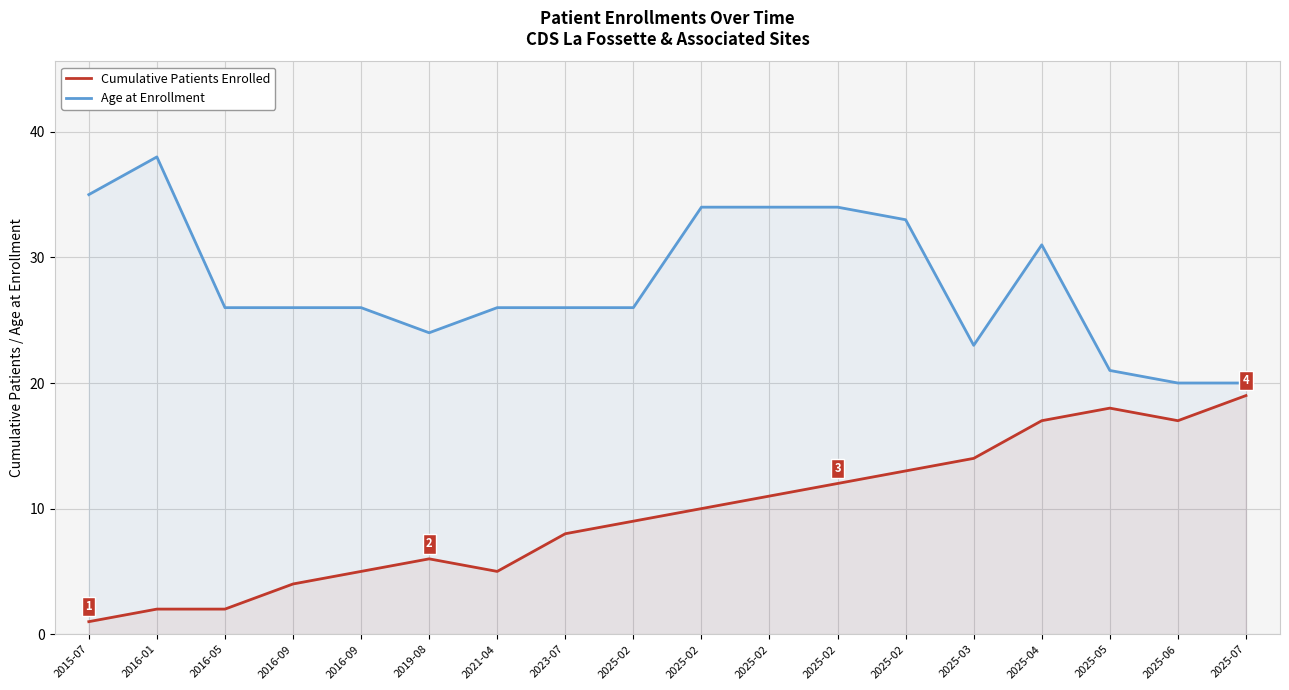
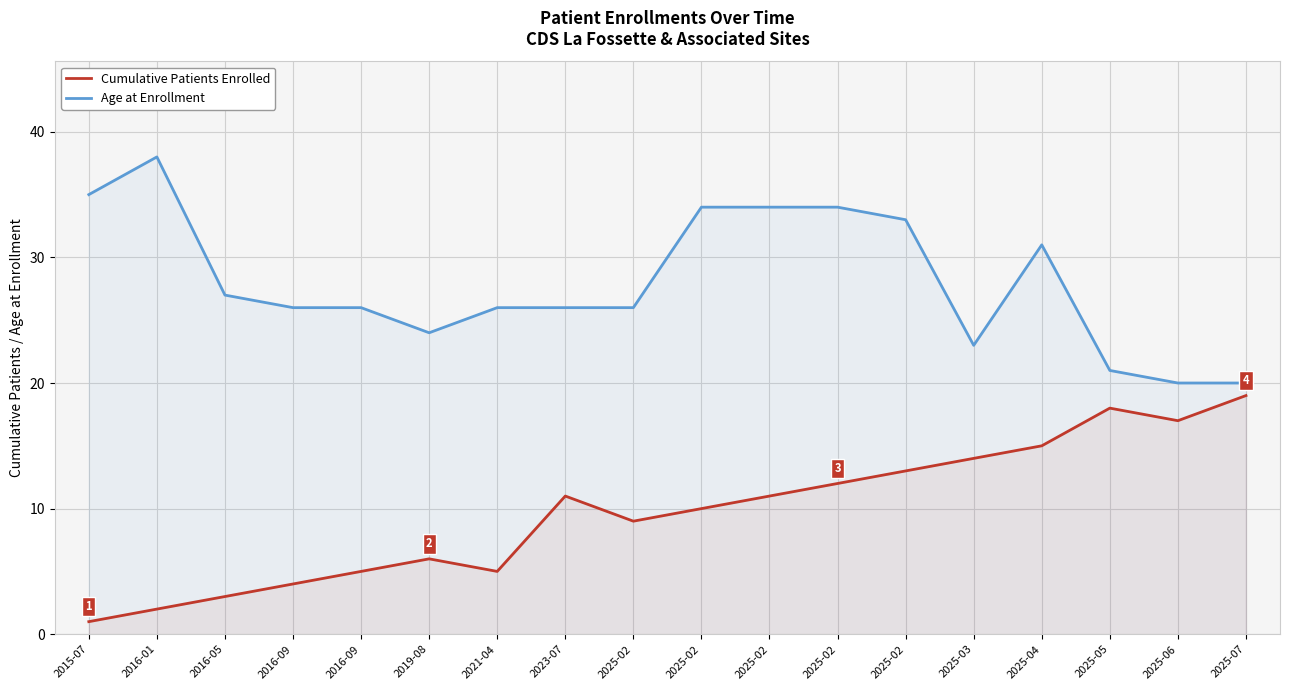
  {
    "Cumulative Patients Enrolled": {
      "2016-01": 2,
-     "2016-05": 2,
+     "2016-05": 3,
      "2021-04": 5,
-     "2023-07": 8,
+     "2023-07": 11,
      "2025-03": 14,
-     "2025-04": 17,
+     "2025-04": 15,
      "2025-05": 18,
      "2025-06": 17,
      "2025-07": 19
    },
    "Age at Enrollment": {
      "2015-07": 35,
      "2016-01": 38,
-     "2016-05": 26,
+     "2016-05": 27,
      "2019-08": 24,
      "2021-04": 26,
      "2023-07": 26,
      "2025-03": 23,
      "2025-04": 31,
      "2025-05": 21,
      "2025-06": 20
    }
  }
